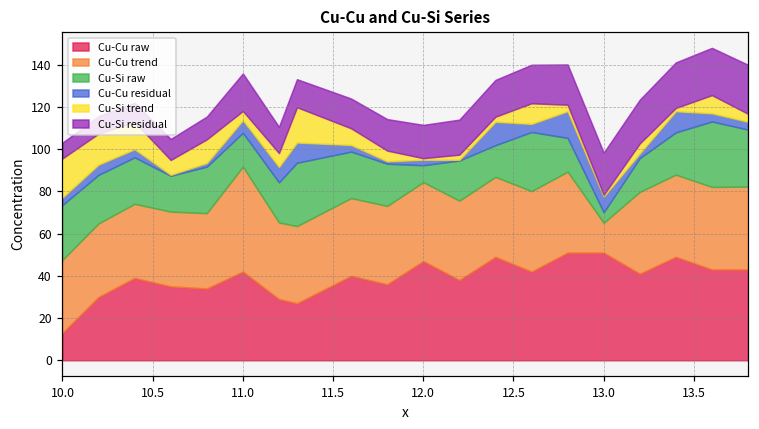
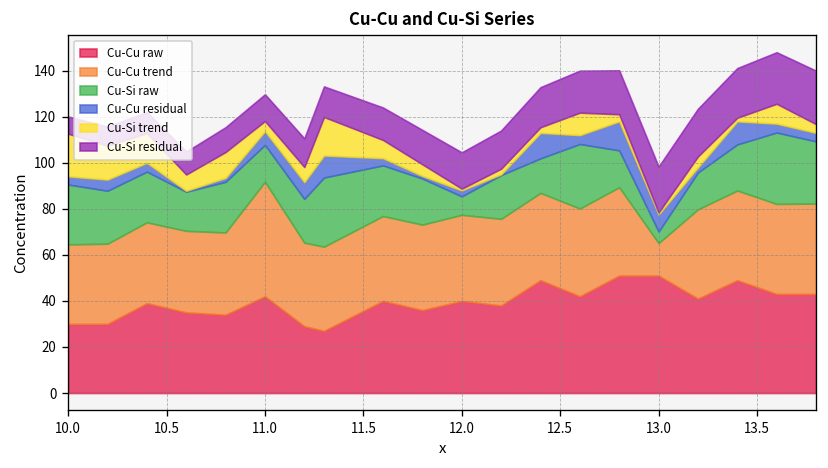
  {
    "Cu-Cu raw": {
-     "10.0": 13,
+     "10.0": 30,
      "11.0": 42,
-     "12.0": 47,
+     "12.0": 40,
      "13.0": 51
    },
    "Cu-Cu trend": {
      "10.0": 35,
      "11.0": 50,
      "12.0": 37,
      "13.0": 14
    },
    "Cu-Si raw": {
      "10.0": 26,
      "11.0": 16,
      "12.0": 8,
      "13.0": 5
    },
    "Cu-Cu residual": {
      "10.0": 4,
      "11.0": 6
    },
    "Cu-Si trend": {
      "10.0": 19,
      "11.0": 4
    },
    "Cu-Si residual": {
      "10.0": 7,
-     "11.0": 18,
+     "11.0": 12,
      "12.0": 16,
      "13.0": 20
    }
  }
